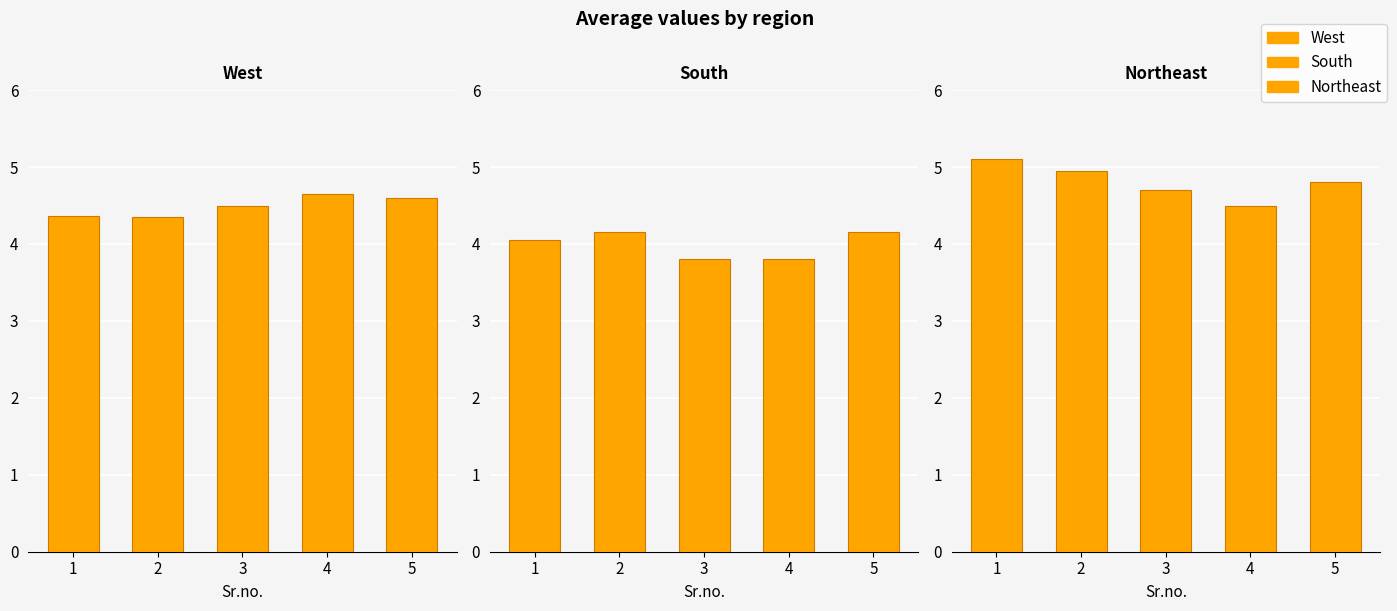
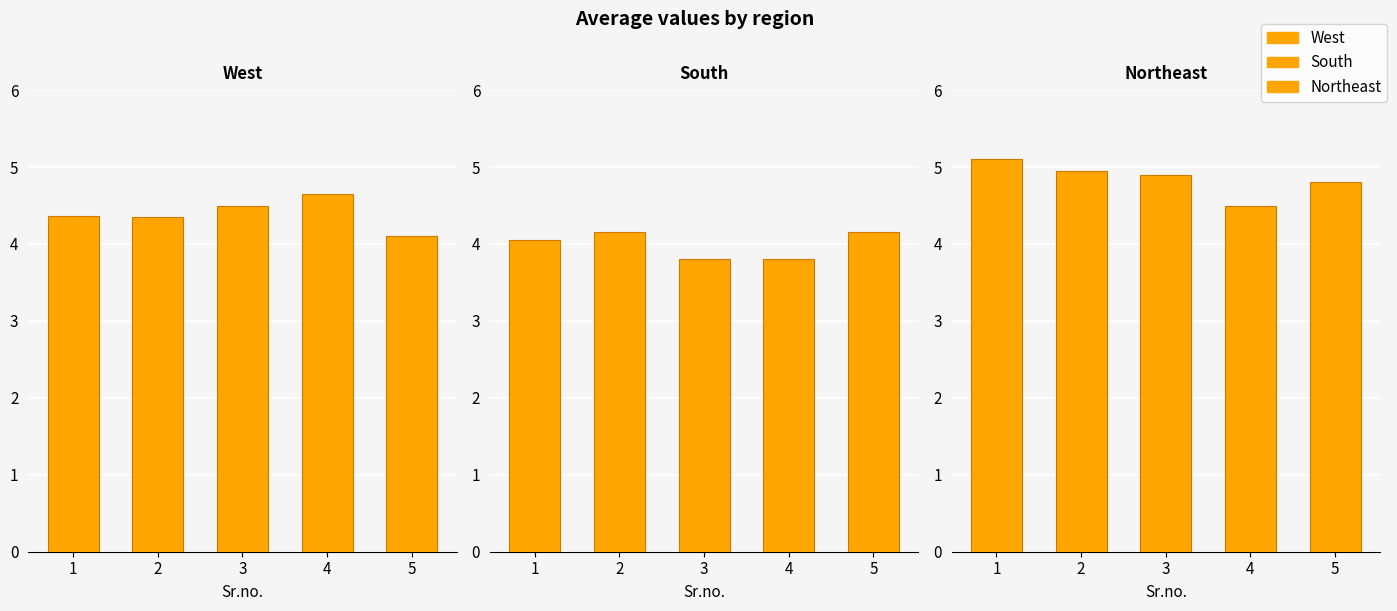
  {
    "West": {
      "1": 4.4,
      "2": 4.4,
      "3": 4.5,
      "4": 4.7,
-     "5": 4.6
+     "5": 4.1
    },
    "South": {
      "1": 4.1,
      "2": 4.2,
      "3": 3.8,
      "4": 3.8,
      "5": 4.2
    },
    "Northeast": {
      "1": 5.1,
      "2": 5.0,
-     "3": 4.7,
+     "3": 4.9,
      "4": 4.5,
      "5": 4.8
    }
  }
